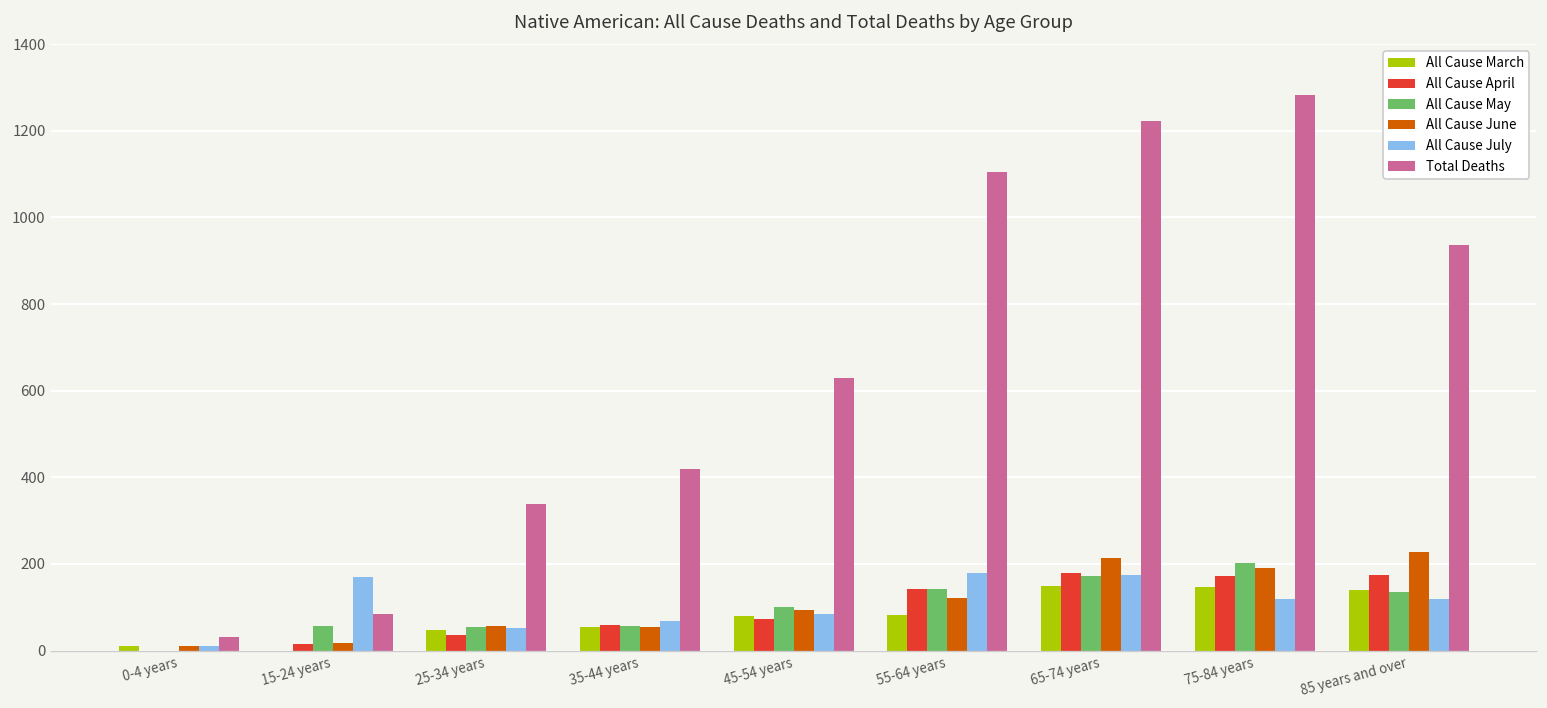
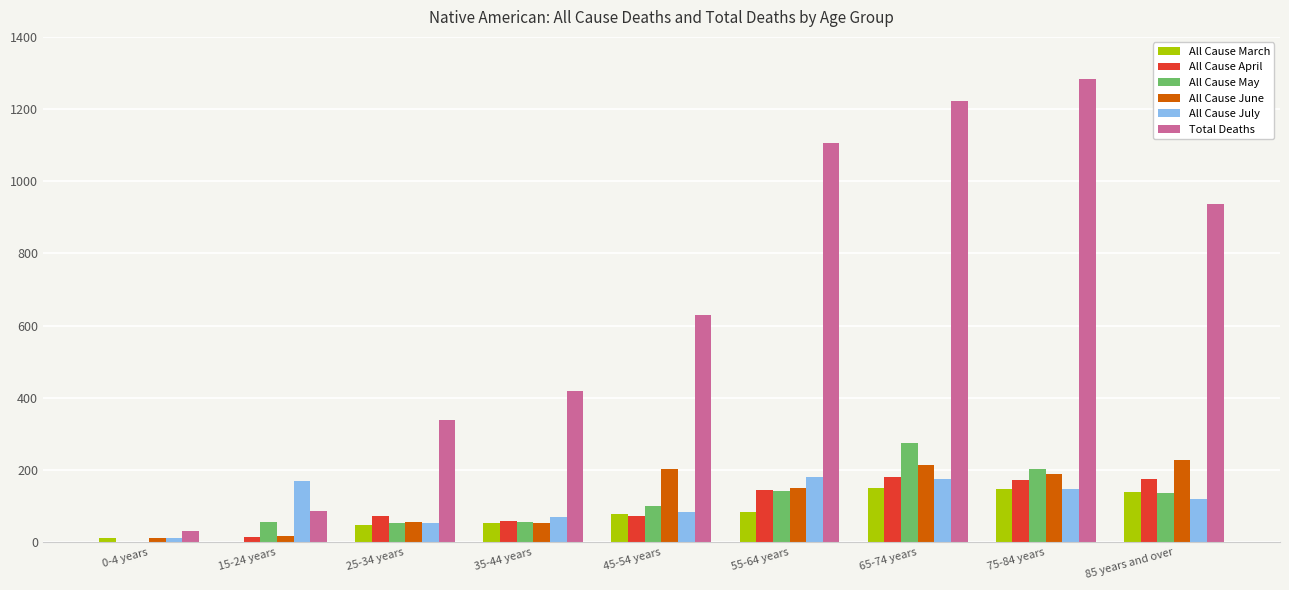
  {
    "All Cause March": {
      "0-4 years": 10,
      "15-24 years": 0,
      "25-34 years": 50,
      "35-44 years": 50,
      "45-54 years": 80,
      "55-64 years": 80,
      "65-74 years": 150,
      "75-84 years": 150,
      "85 years and over": 140
    },
    "All Cause April": {
      "0-4 years": 0,
      "15-24 years": 10,
-     "25-34 years": 40,
+     "25-34 years": 70,
      "35-44 years": 60,
      "45-54 years": 70,
      "55-64 years": 140,
      "65-74 years": 180,
      "75-84 years": 170,
      "85 years and over": 170
    },
    "All Cause May": {
      "0-4 years": 0,
      "15-24 years": 60,
      "25-34 years": 50,
      "35-44 years": 60,
      "45-54 years": 100,
      "55-64 years": 140,
-     "65-74 years": 170,
+     "65-74 years": 270,
      "75-84 years": 200,
      "85 years and over": 140
    },
    "All Cause June": {
      "0-4 years": 10,
      "15-24 years": 20,
      "25-34 years": 60,
      "35-44 years": 50,
-     "45-54 years": 90,
-     "55-64 years": 120,
+     "45-54 years": 200,
+     "55-64 years": 150,
      "65-74 years": 210,
      "75-84 years": 190,
      "85 years and over": 230
    },
    "All Cause July": {
      "0-4 years": 10,
      "15-24 years": 170,
      "25-34 years": 50,
      "35-44 years": 70,
      "45-54 years": 80,
      "55-64 years": 180,
      "65-74 years": 180,
-     "75-84 years": 120,
+     "75-84 years": 150,
      "85 years and over": 120
    },
    "Total Deaths": {
      "0-4 years": 30,
      "15-24 years": 90,
      "25-34 years": 340,
      "35-44 years": 420,
      "45-54 years": 630,
      "55-64 years": 1110,
      "65-74 years": 1220,
      "75-84 years": 1280,
      "85 years and over": 940
    }
  }
